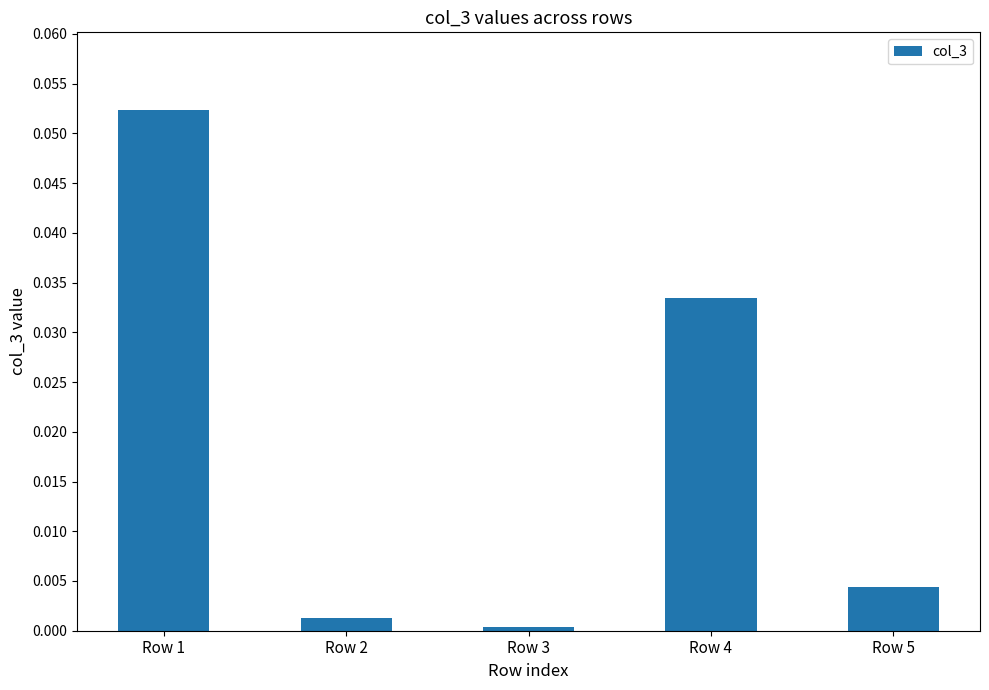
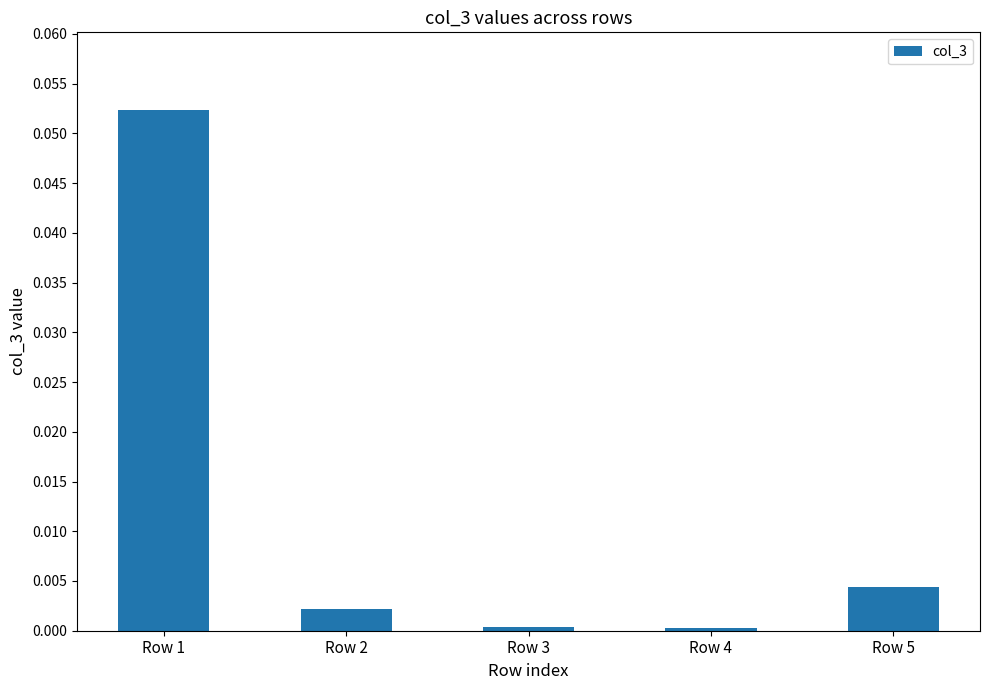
  {
    "Row 1": 0.052,
-   "Row 2": 0.001,
+   "Row 2": 0.002,
    "Row 3": 0.000,
-   "Row 4": 0.033,
+   "Row 4": 0.000,
    "Row 5": 0.004
  }
